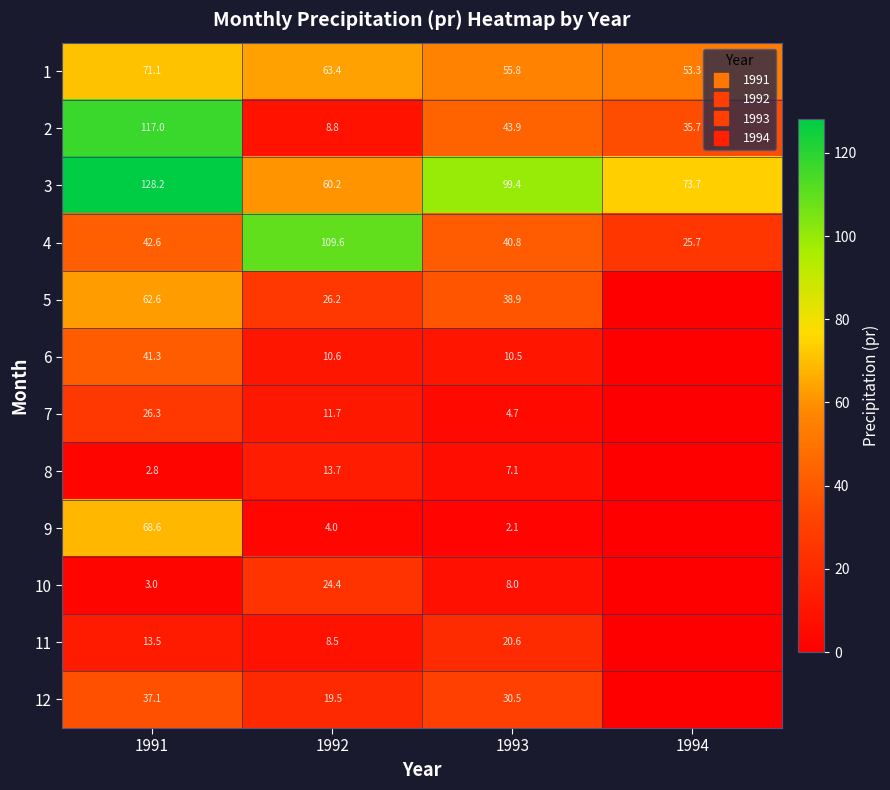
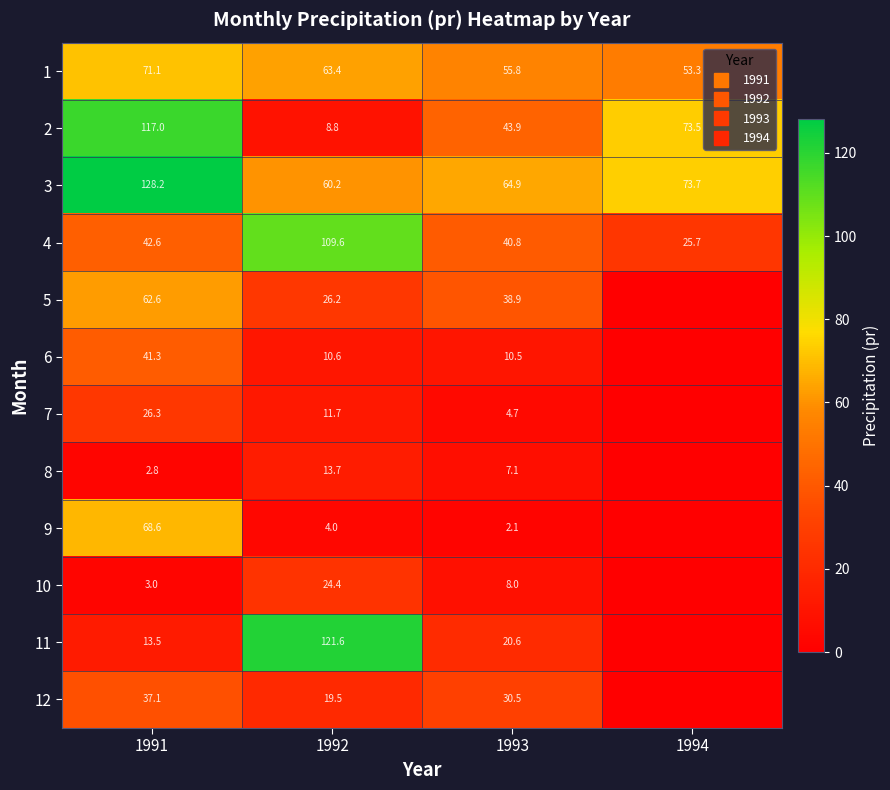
  {
    "1": {
      "1991": 71.1,
      "1992": 63.4,
      "1993": 55.8,
      "1994": 53.3
    },
    "2": {
      "1991": 117.0,
      "1992": 8.8,
      "1993": 43.9,
-     "1994": 35.7
+     "1994": 73.5
    },
    "3": {
      "1991": 128.2,
      "1992": 60.2,
-     "1993": 99.4,
+     "1993": 64.9,
      "1994": 73.7
    },
    "4": {
      "1991": 42.6,
      "1992": 109.6,
      "1993": 40.8,
      "1994": 25.7
    },
    "5": {
      "1991": 62.6,
      "1992": 26.2,
      "1993": 38.9
    },
    "6": {
      "1991": 41.3,
      "1992": 10.6,
      "1993": 10.5
    },
    "7": {
      "1991": 26.3,
      "1992": 11.7,
      "1993": 4.7
    },
    "8": {
      "1991": 2.8,
      "1992": 13.7,
      "1993": 7.1
    },
    "9": {
      "1991": 68.6,
      "1992": 4.0,
      "1993": 2.1
    },
    "10": {
      "1991": 3.0,
      "1992": 24.4,
      "1993": 8.0
    },
    "11": {
      "1991": 13.5,
-     "1992": 8.5,
+     "1992": 121.6,
      "1993": 20.6
    },
    "12": {
      "1991": 37.1,
      "1992": 19.5,
      "1993": 30.5
    }
  }
